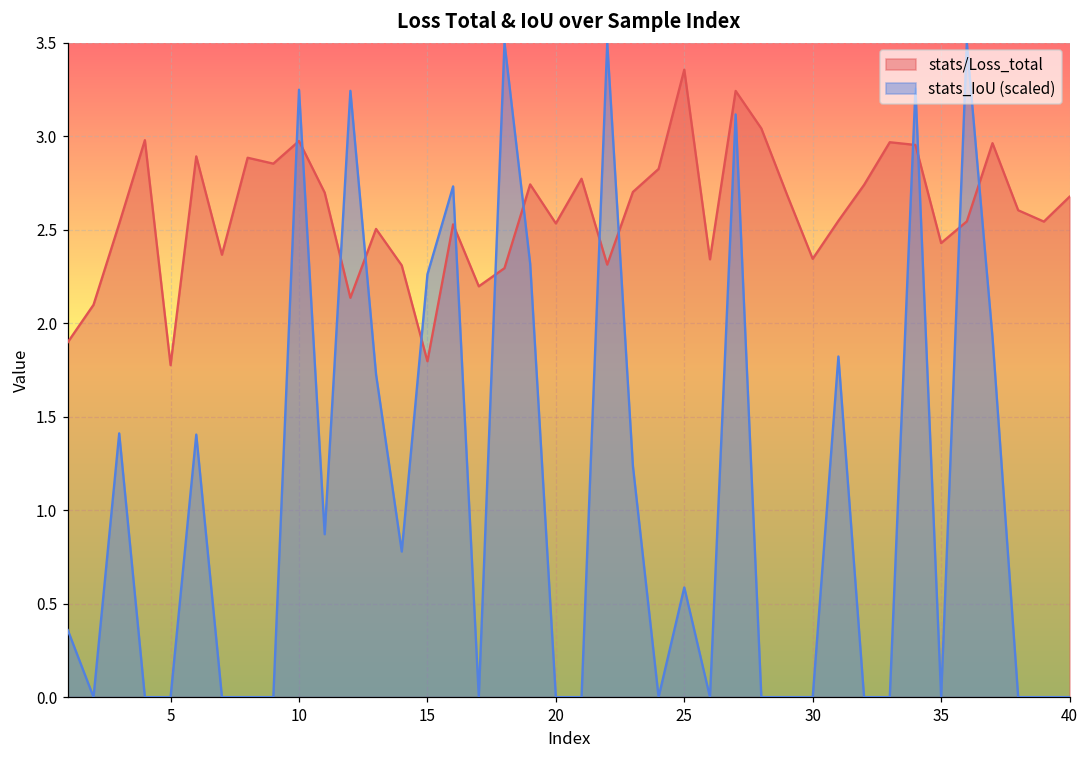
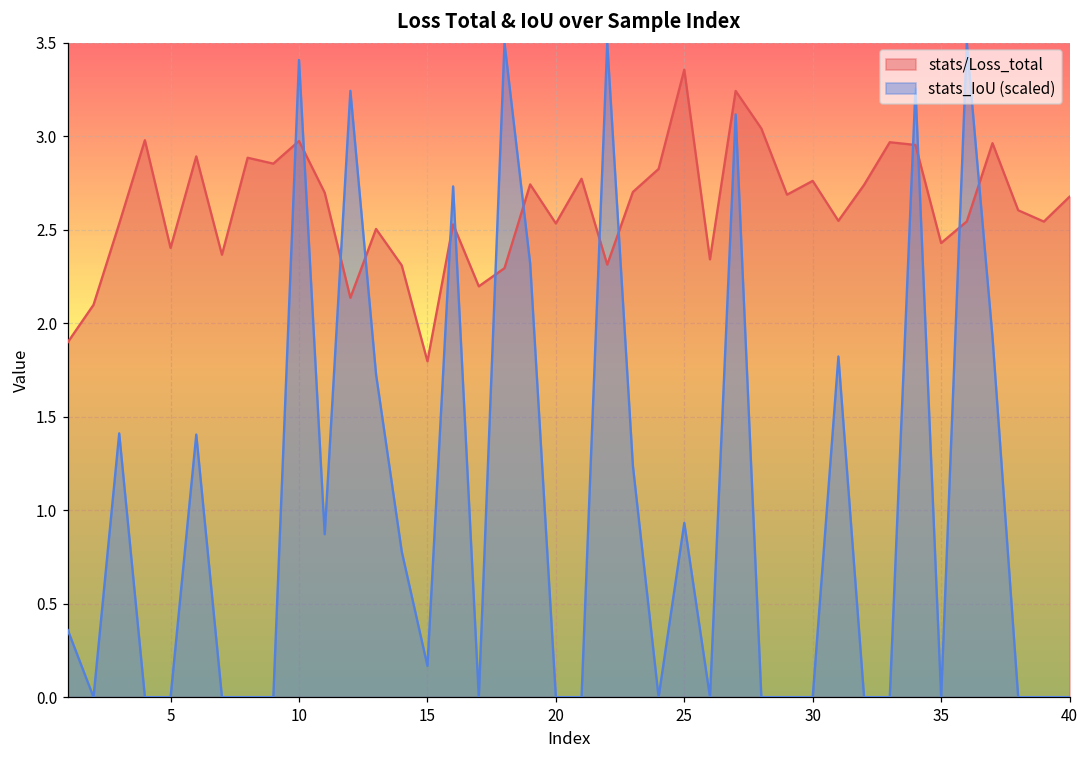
  {
    "stats/Loss_total": {
-     "5": 1.78,
+     "5": 2.40,
      "10": 2.97,
      "15": 1.80,
      "20": 2.53,
      "25": 3.36,
-     "30": 2.34,
+     "30": 2.76,
      "35": 2.43,
      "40": 2.68
    },
    "stats_IoU (scaled)": {
      "5": 0.00,
-     "10": 3.25,
-     "15": 2.26,
+     "10": 3.41,
+     "15": 0.17,
      "20": 0.00,
-     "25": 0.59,
+     "25": 0.93,
      "30": 0.00,
      "35": 0.00,
      "40": 0.00
    }
  }
